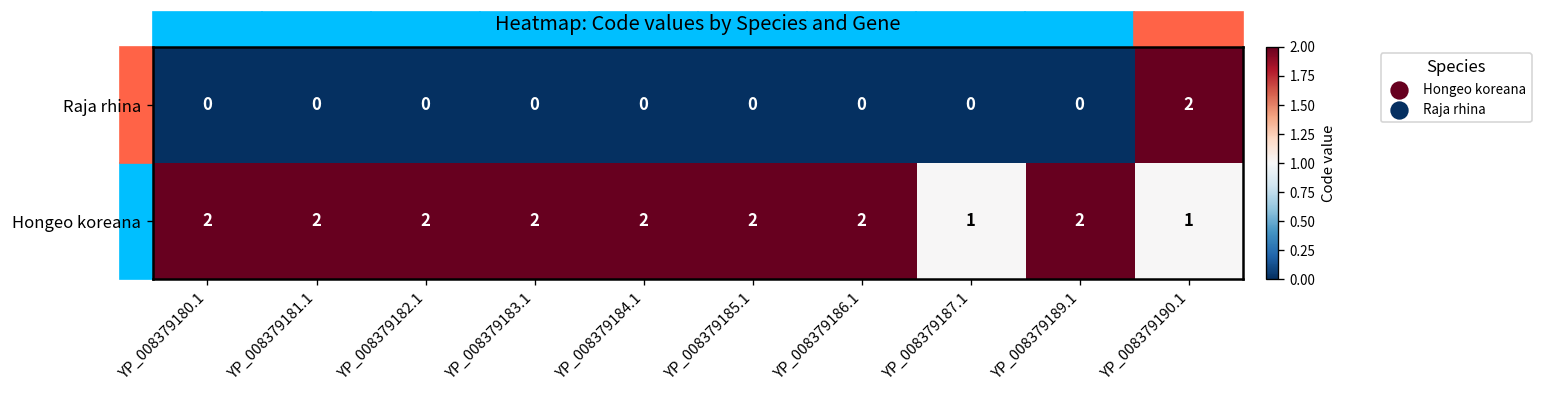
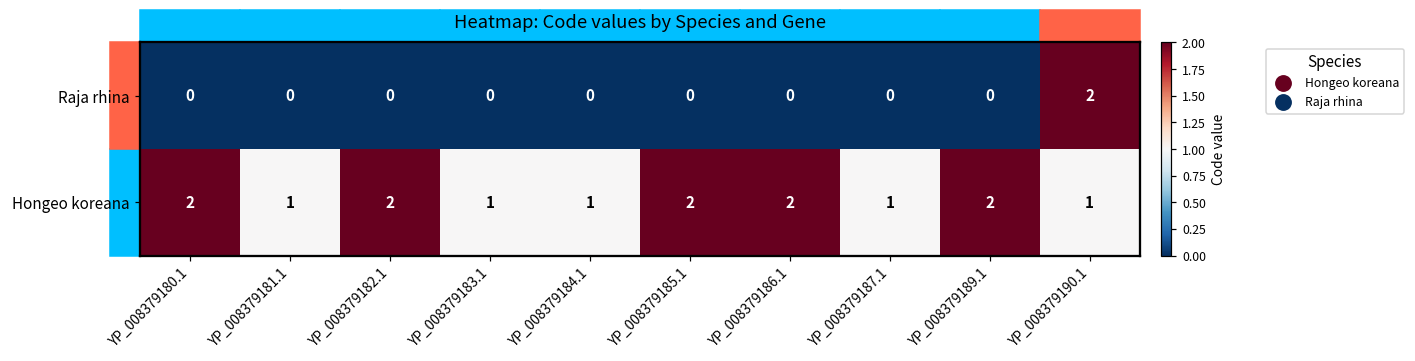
  {
    "Raja rhina": {
      "YP_008379180.1": 0,
      "YP_008379181.1": 0,
      "YP_008379182.1": 0,
      "YP_008379183.1": 0,
      "YP_008379184.1": 0,
      "YP_008379185.1": 0,
      "YP_008379186.1": 0,
      "YP_008379187.1": 0,
      "YP_008379189.1": 0,
      "YP_008379190.1": 2
    },
    "Hongeo koreana": {
      "YP_008379180.1": 2,
-     "YP_008379181.1": 2,
+     "YP_008379181.1": 1,
      "YP_008379182.1": 2,
-     "YP_008379183.1": 2,
-     "YP_008379184.1": 2,
+     "YP_008379183.1": 1,
+     "YP_008379184.1": 1,
      "YP_008379185.1": 2,
      "YP_008379186.1": 2,
      "YP_008379187.1": 1,
      "YP_008379189.1": 2,
      "YP_008379190.1": 1
    }
  }
